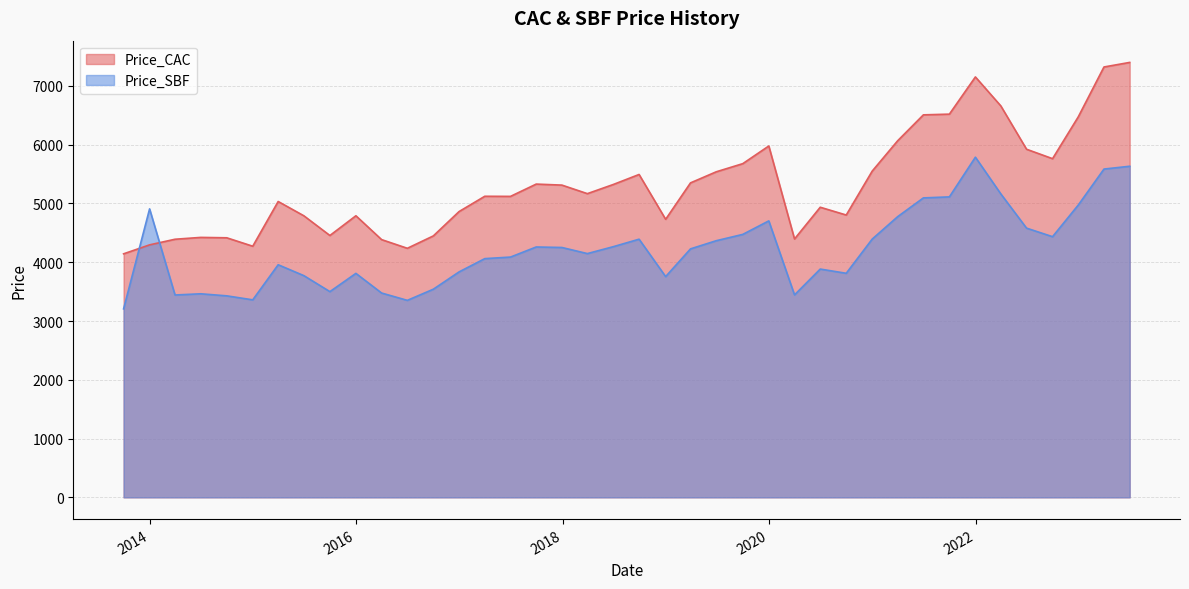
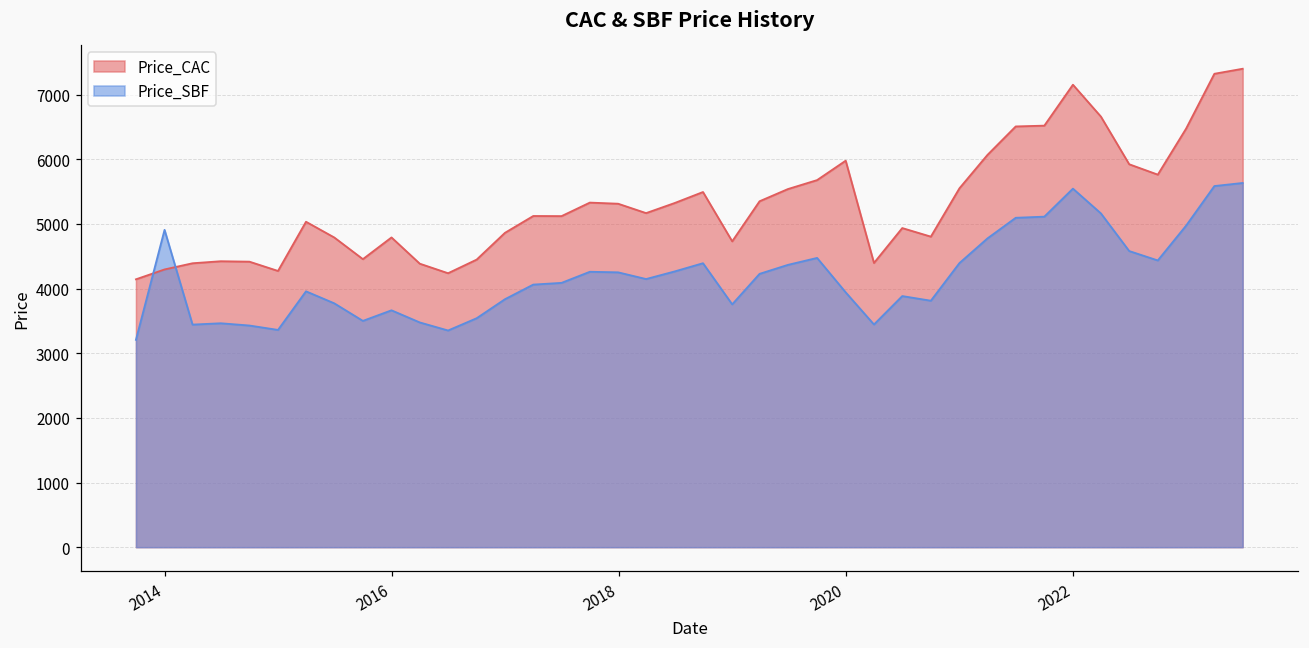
  {
    "Price_CAC": {
      "2014": 4300,
      "2016": 4800,
      "2020": 6000,
      "2022": 7200
    },
    "Price_SBF": {
      "2014": 4900,
-     "2016": 3800,
-     "2020": 4700,
-     "2022": 5800
+     "2016": 3700,
+     "2020": 3900,
+     "2022": 5500
    }
  }
